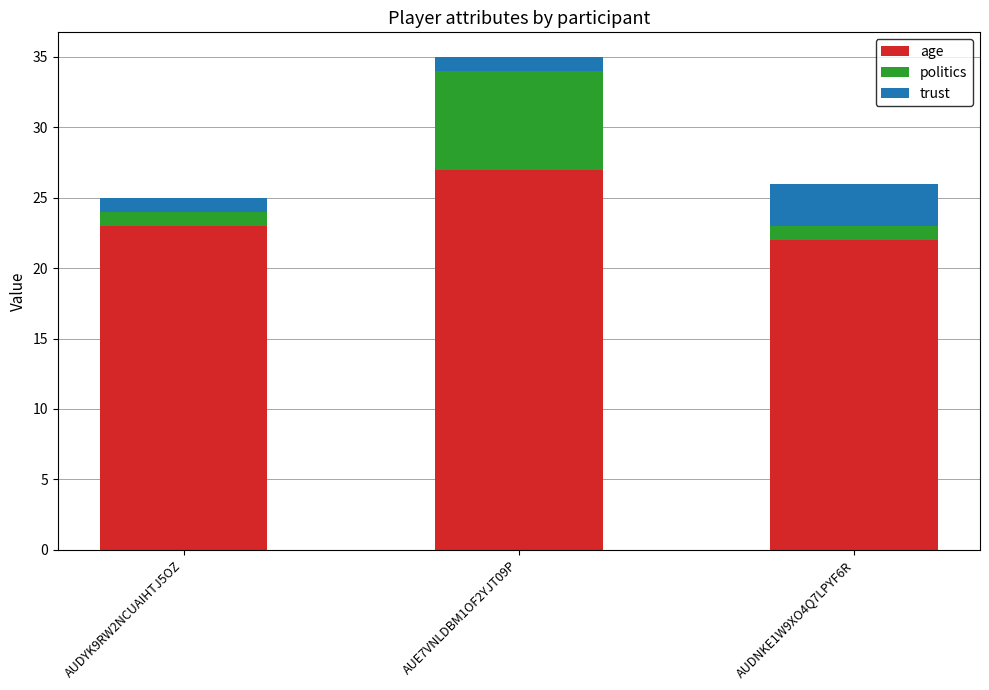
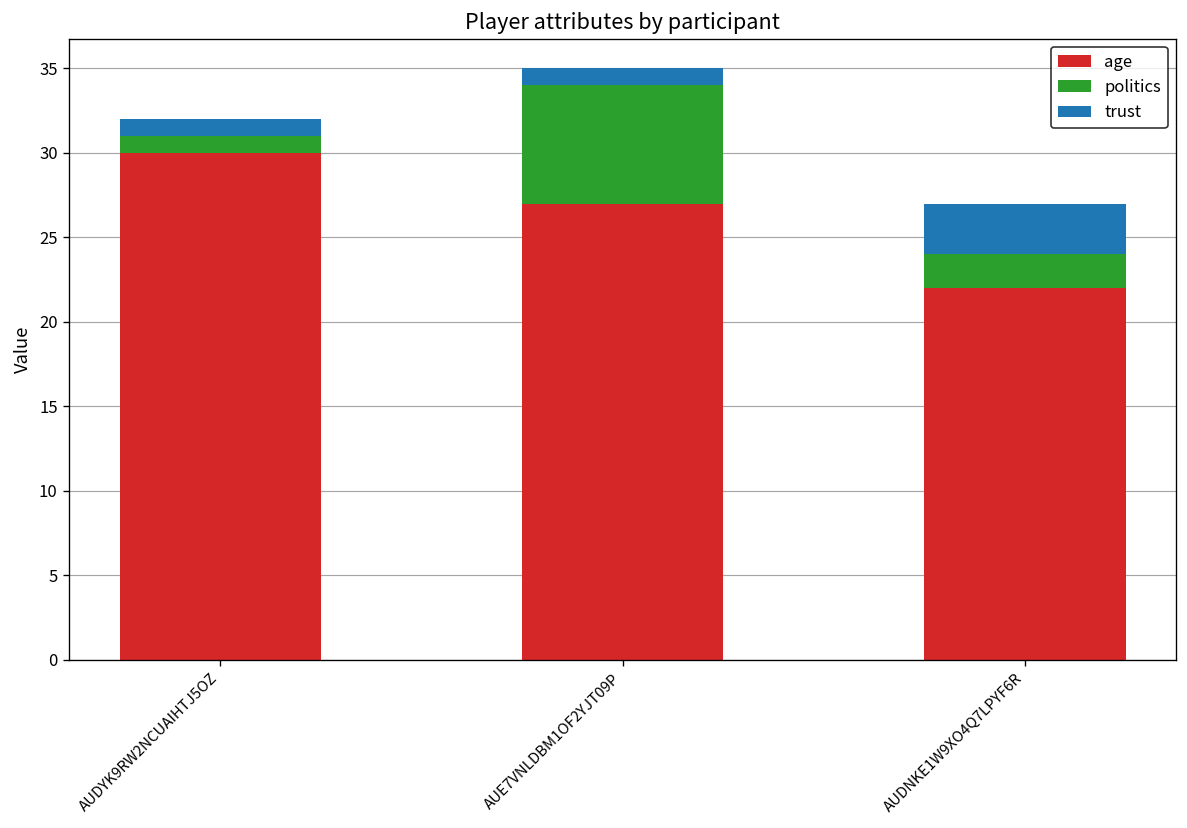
  {
    "age": {
-     "AUDYK9RW2NCUAIHTJ5OZ": 23,
+     "AUDYK9RW2NCUAIHTJ5OZ": 30,
      "AUE7VNLDBM1OF2YJT09P": 27,
      "AUDNKE1W9XO4Q7LPYF6R": 22
    },
    "politics": {
      "AUDYK9RW2NCUAIHTJ5OZ": 1,
      "AUE7VNLDBM1OF2YJT09P": 7,
-     "AUDNKE1W9XO4Q7LPYF6R": 1
+     "AUDNKE1W9XO4Q7LPYF6R": 2
    },
    "trust": {
      "AUDYK9RW2NCUAIHTJ5OZ": 1,
      "AUE7VNLDBM1OF2YJT09P": 1,
      "AUDNKE1W9XO4Q7LPYF6R": 3
    }
  }
